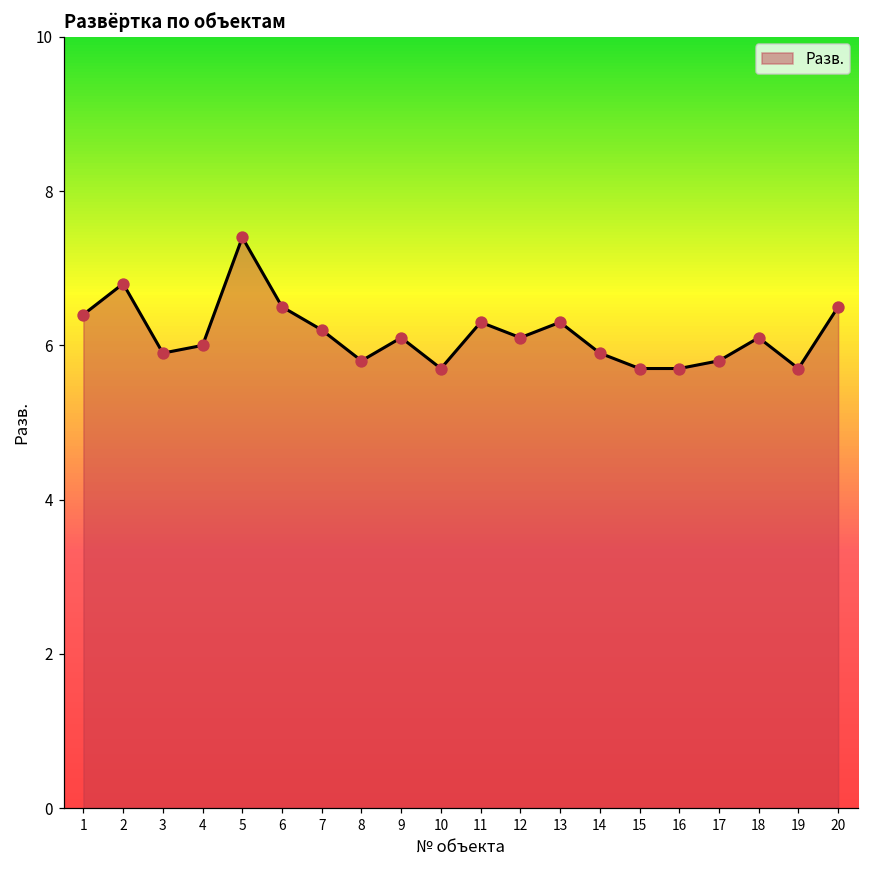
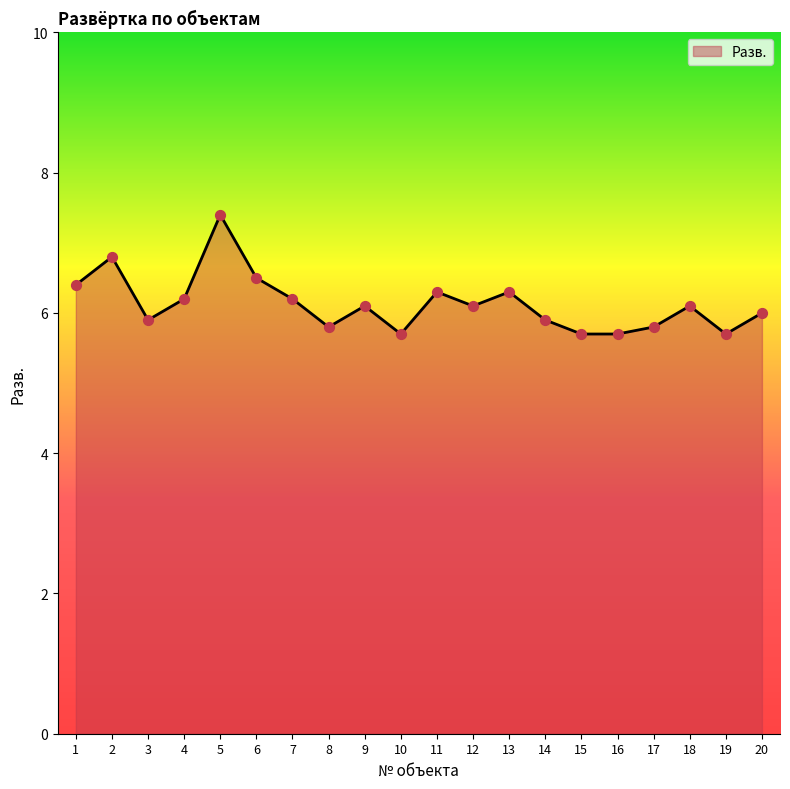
  {
    "1": 6.4,
    "2": 6.8,
    "3": 5.9,
-   "4": 6.0,
+   "4": 6.2,
    "5": 7.4,
    "6": 6.5,
    "7": 6.2,
    "8": 5.8,
    "9": 6.1,
    "10": 5.7,
    "11": 6.3,
    "12": 6.1,
    "13": 6.3,
    "14": 5.9,
    "15": 5.7,
    "16": 5.7,
    "17": 5.8,
    "18": 6.1,
    "19": 5.7,
-   "20": 6.5
+   "20": 6.0
  }
